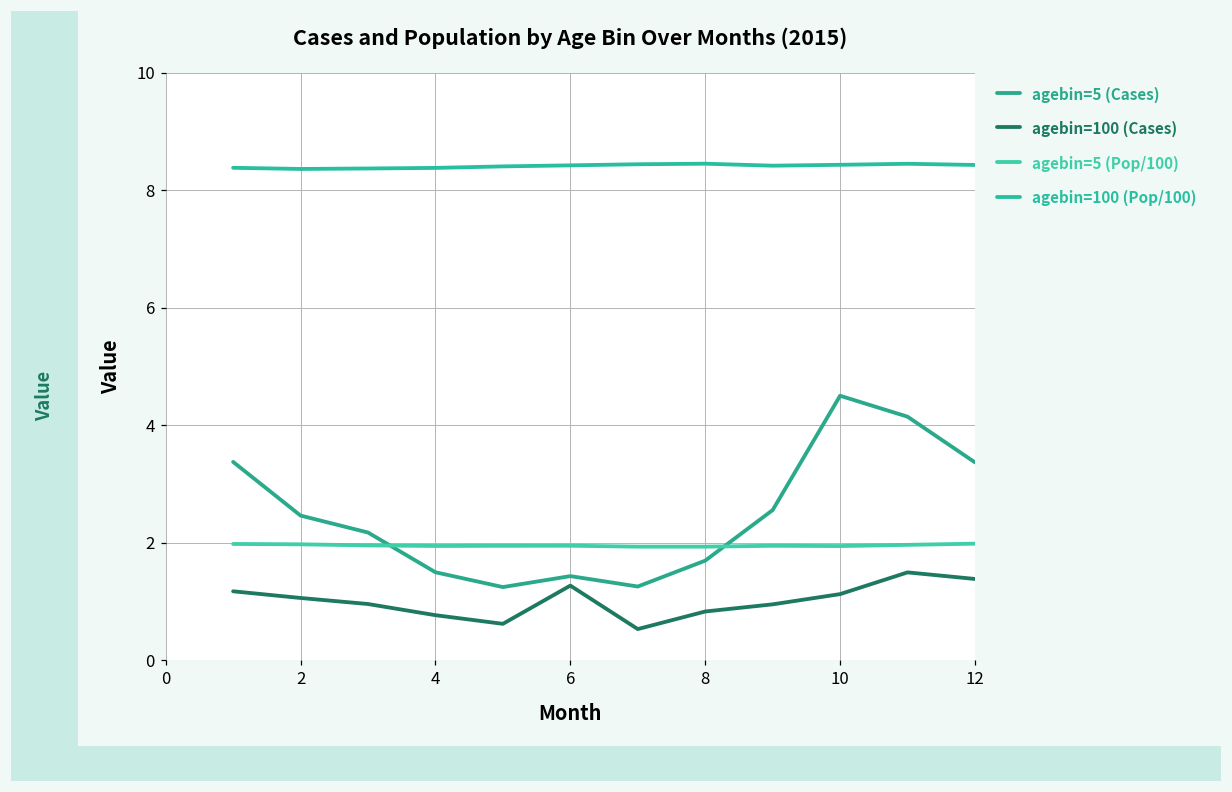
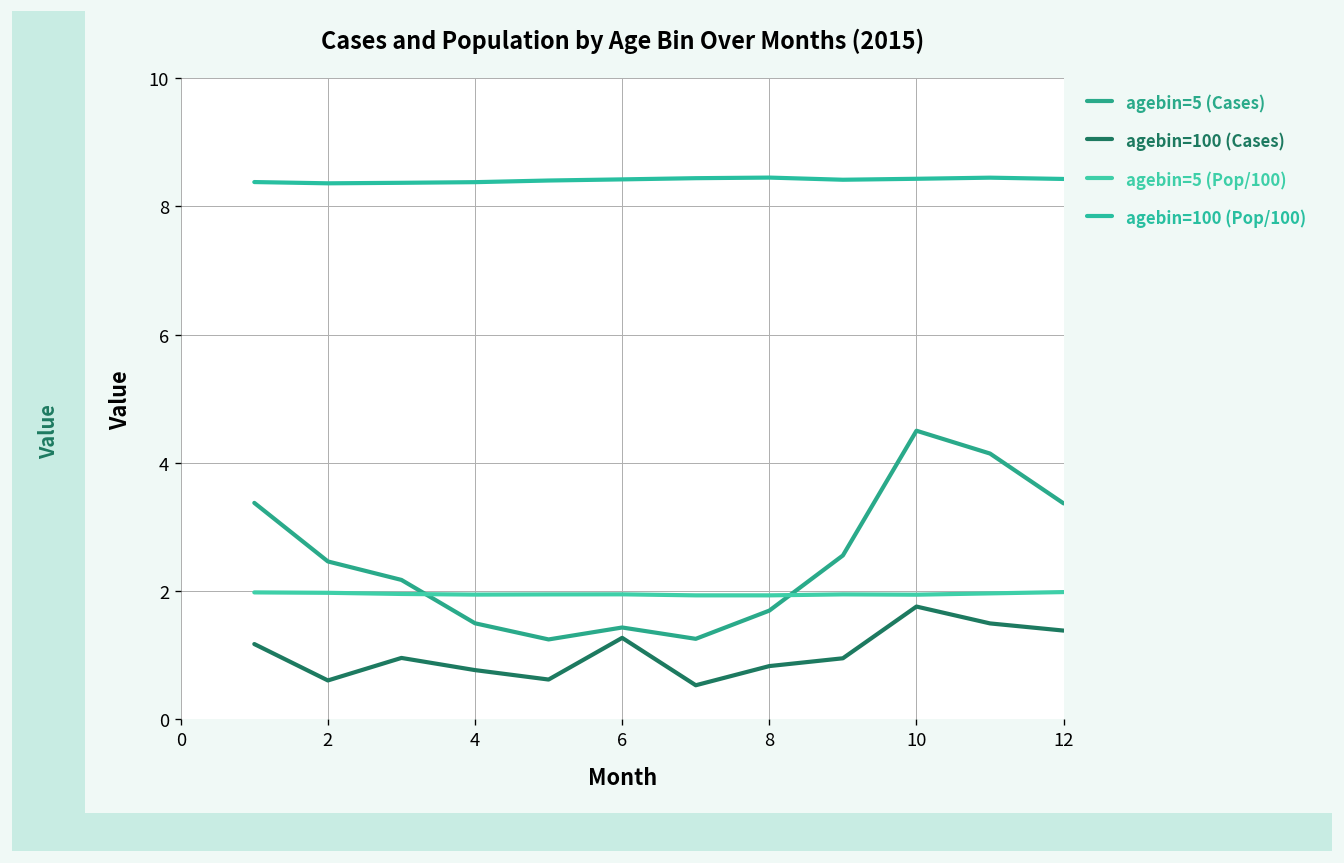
  {
    "agebin=100 (Cases)": {
-     "2": 1.1,
+     "2": 0.6,
      "4": 0.8,
      "6": 1.3,
      "8": 0.8,
-     "10": 1.1,
+     "10": 1.8,
      "12": 1.4
    }
  }
